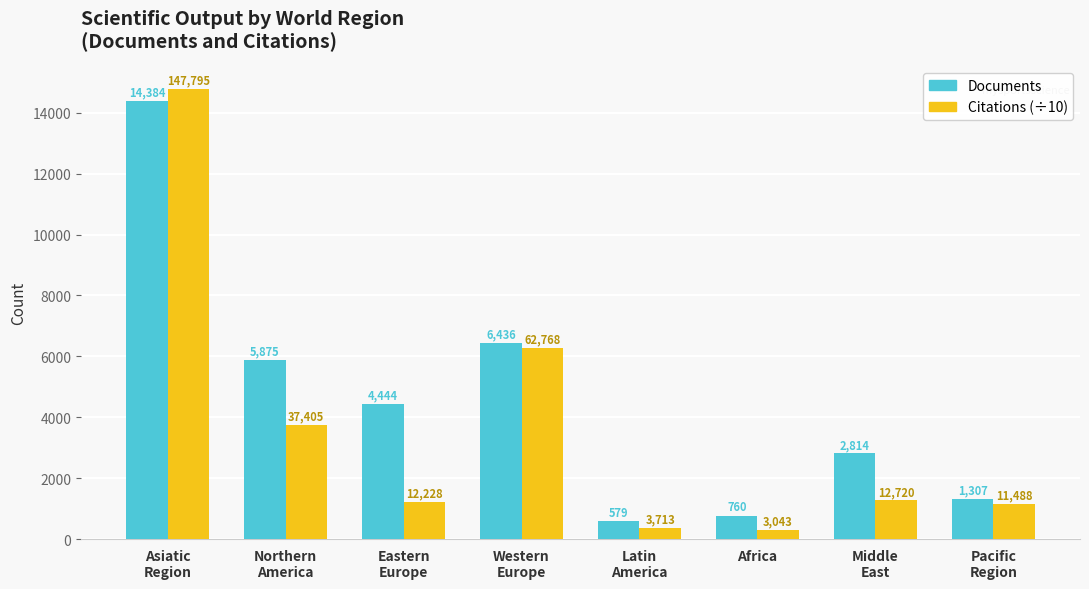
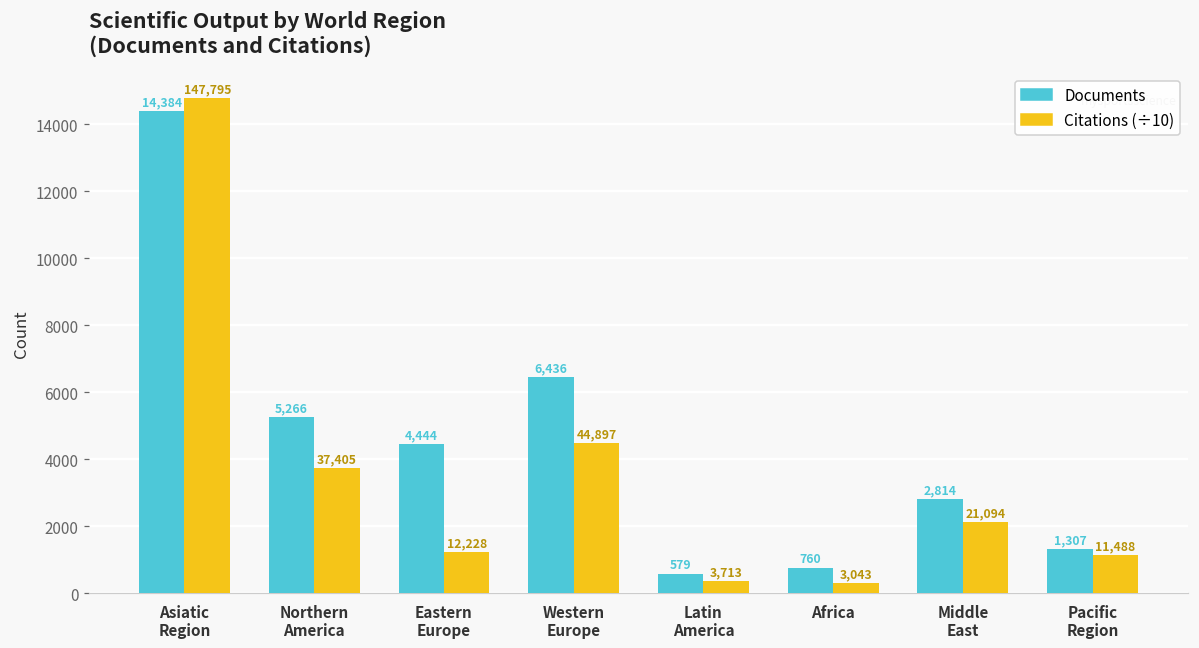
  {
    "Documents": {
      "Asiatic Region": "14,384",
-     "Northern America": "5,875",
+     "Northern America": "5,266",
      "Eastern Europe": "4,444",
      "Western Europe": "6,436",
      "Latin America": "579",
      "Africa": "760",
      "Middle East": "2,814",
      "Pacific Region": "1,307"
    },
    "Citations (÷10)": {
-     "Western Europe": "62,768",
-     "Middle East": "12,720"
+     "Western Europe": "44,897",
+     "Middle East": "21,094"
    }
  }
